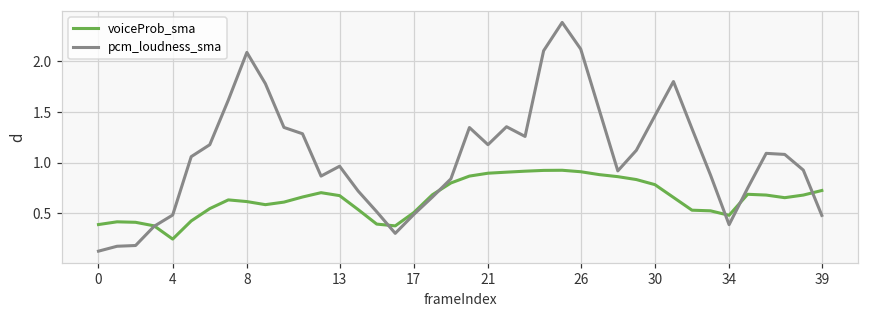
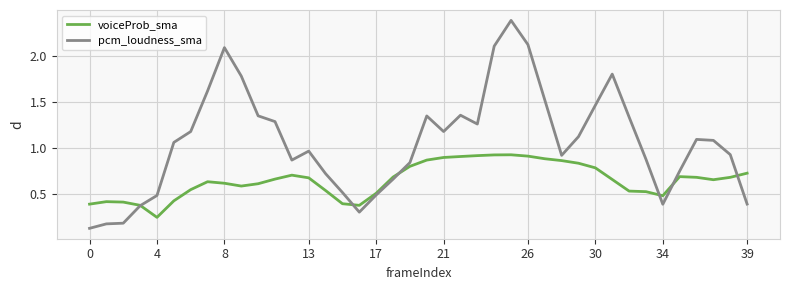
  {
    "voiceProb_sma": {
      "0": 0.4,
      "4": 0.2,
      "8": 0.6,
      "13": 0.7,
      "21": 0.9,
      "26": 0.9,
      "30": 0.8,
      "34": 0.5,
      "39": 0.7
    },
    "pcm_loudness_sma": {
      "0": 0.1,
      "4": 0.5,
      "8": 2.1,
      "13": 1.0,
      "21": 1.2,
      "26": 2.1,
      "30": 1.5,
      "34": 0.4,
-     "39": 0.5
+     "39": 0.4
    }
  }
